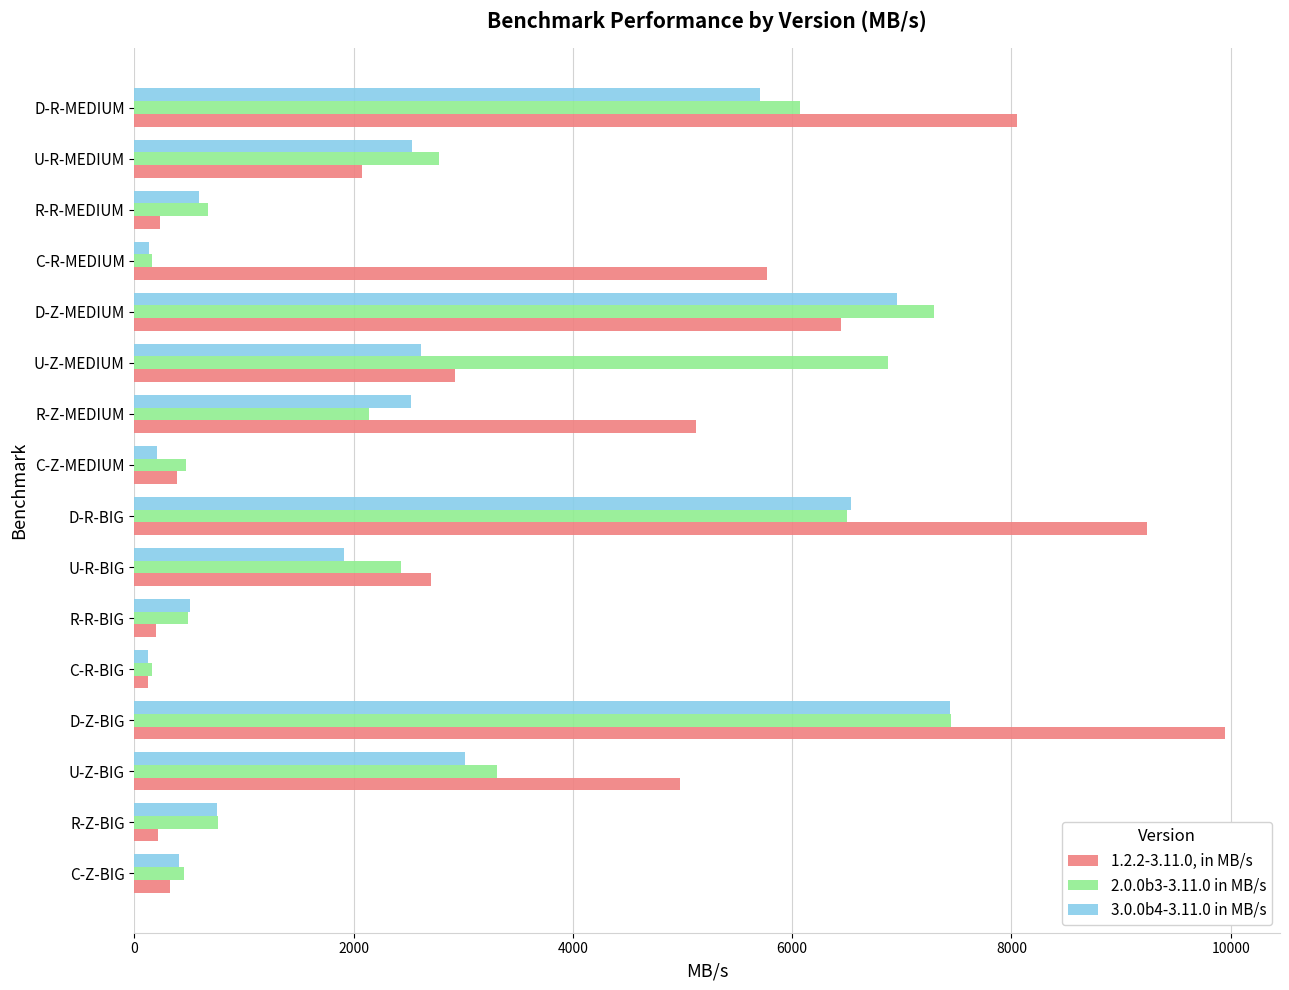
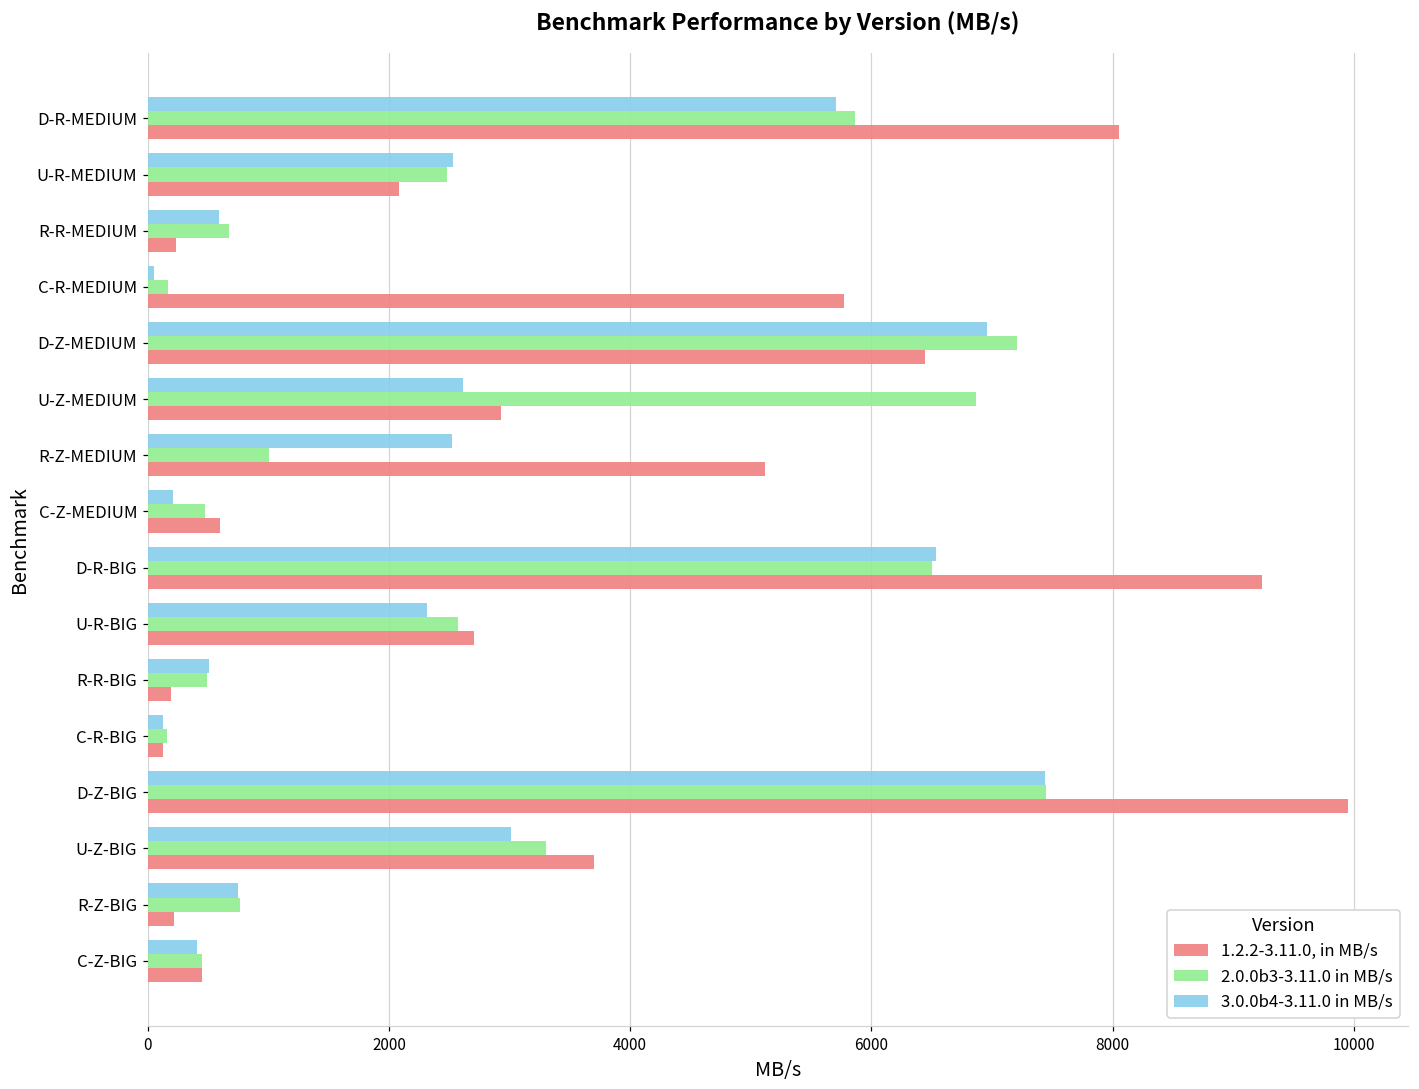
  {
    "1.2.2-3.11.0, in MB/s": {
      "D-R-MEDIUM": 8050,
      "U-R-MEDIUM": 2080,
      "R-R-MEDIUM": 240,
      "C-R-MEDIUM": 5770,
      "D-Z-MEDIUM": 6450,
      "U-Z-MEDIUM": 2930,
      "R-Z-MEDIUM": 5120,
-     "C-Z-MEDIUM": 390,
+     "C-Z-MEDIUM": 600,
      "D-R-BIG": 9240,
      "U-R-BIG": 2710,
      "R-R-BIG": 190,
      "C-R-BIG": 120,
      "D-Z-BIG": 9950,
-     "U-Z-BIG": 4980,
+     "U-Z-BIG": 3700,
      "R-Z-BIG": 220,
-     "C-Z-BIG": 330
+     "C-Z-BIG": 450
    },
    "2.0.0b3-3.11.0 in MB/s": {
-     "D-R-MEDIUM": 6070,
-     "U-R-MEDIUM": 2780,
+     "D-R-MEDIUM": 5860,
+     "U-R-MEDIUM": 2480,
      "R-R-MEDIUM": 670,
      "C-R-MEDIUM": 160,
-     "D-Z-MEDIUM": 7290,
+     "D-Z-MEDIUM": 7210,
      "U-Z-MEDIUM": 6870,
-     "R-Z-MEDIUM": 2140,
+     "R-Z-MEDIUM": 1000,
      "C-Z-MEDIUM": 470,
      "D-R-BIG": 6500,
-     "U-R-BIG": 2430,
+     "U-R-BIG": 2580,
      "R-R-BIG": 490,
      "C-R-BIG": 160,
      "D-Z-BIG": 7450,
      "U-Z-BIG": 3310,
      "R-Z-BIG": 760,
      "C-Z-BIG": 450
    },
    "3.0.0b4-3.11.0 in MB/s": {
      "D-R-MEDIUM": 5710,
      "U-R-MEDIUM": 2530,
      "R-R-MEDIUM": 590,
-     "C-R-MEDIUM": 130,
+     "C-R-MEDIUM": 50,
      "D-Z-MEDIUM": 6960,
      "U-Z-MEDIUM": 2620,
      "R-Z-MEDIUM": 2520,
      "C-Z-MEDIUM": 210,
      "D-R-BIG": 6530,
-     "U-R-BIG": 1910,
+     "U-R-BIG": 2310,
      "R-R-BIG": 510,
      "C-R-BIG": 130,
      "D-Z-BIG": 7440,
      "U-Z-BIG": 3010,
      "R-Z-BIG": 750,
      "C-Z-BIG": 410
    }
  }
